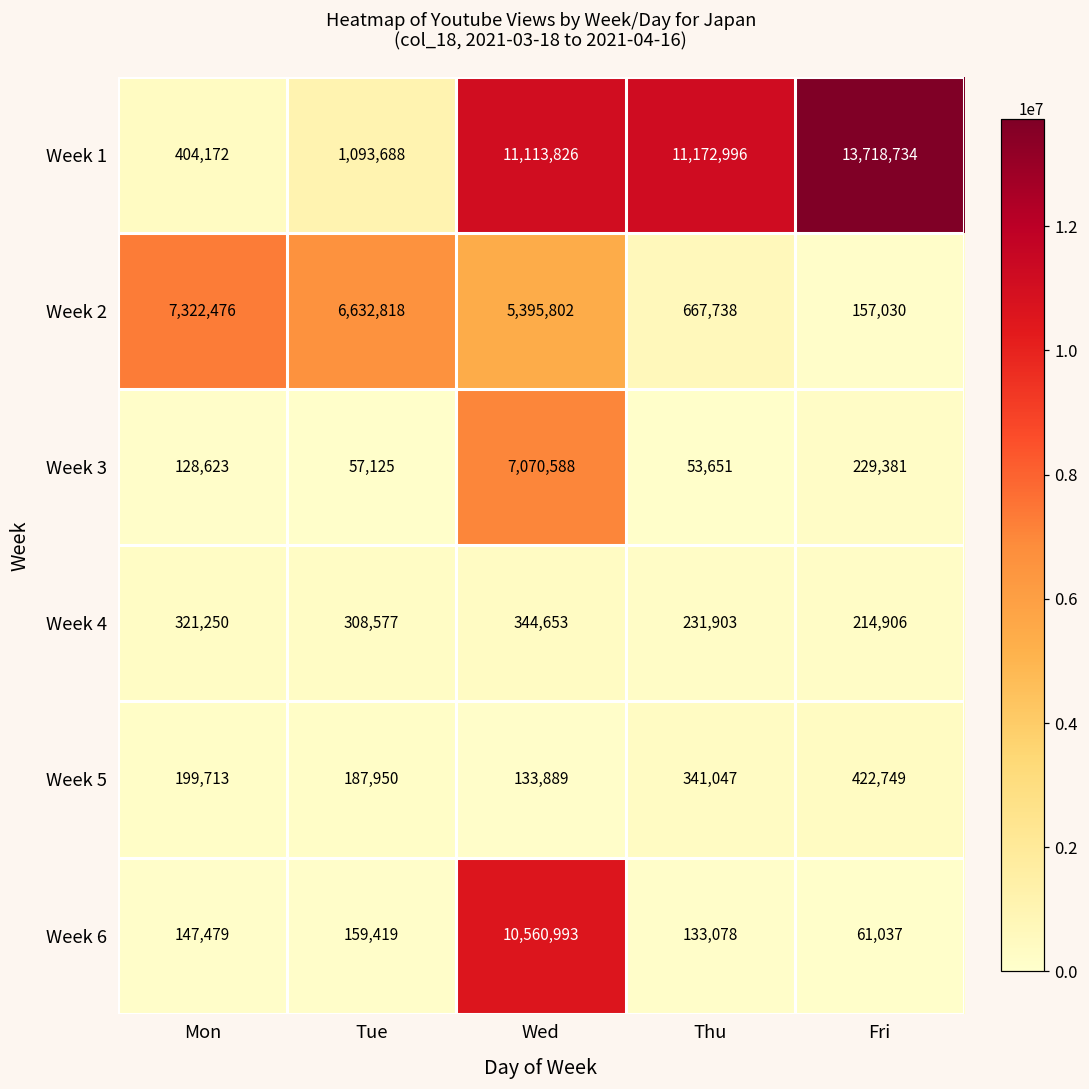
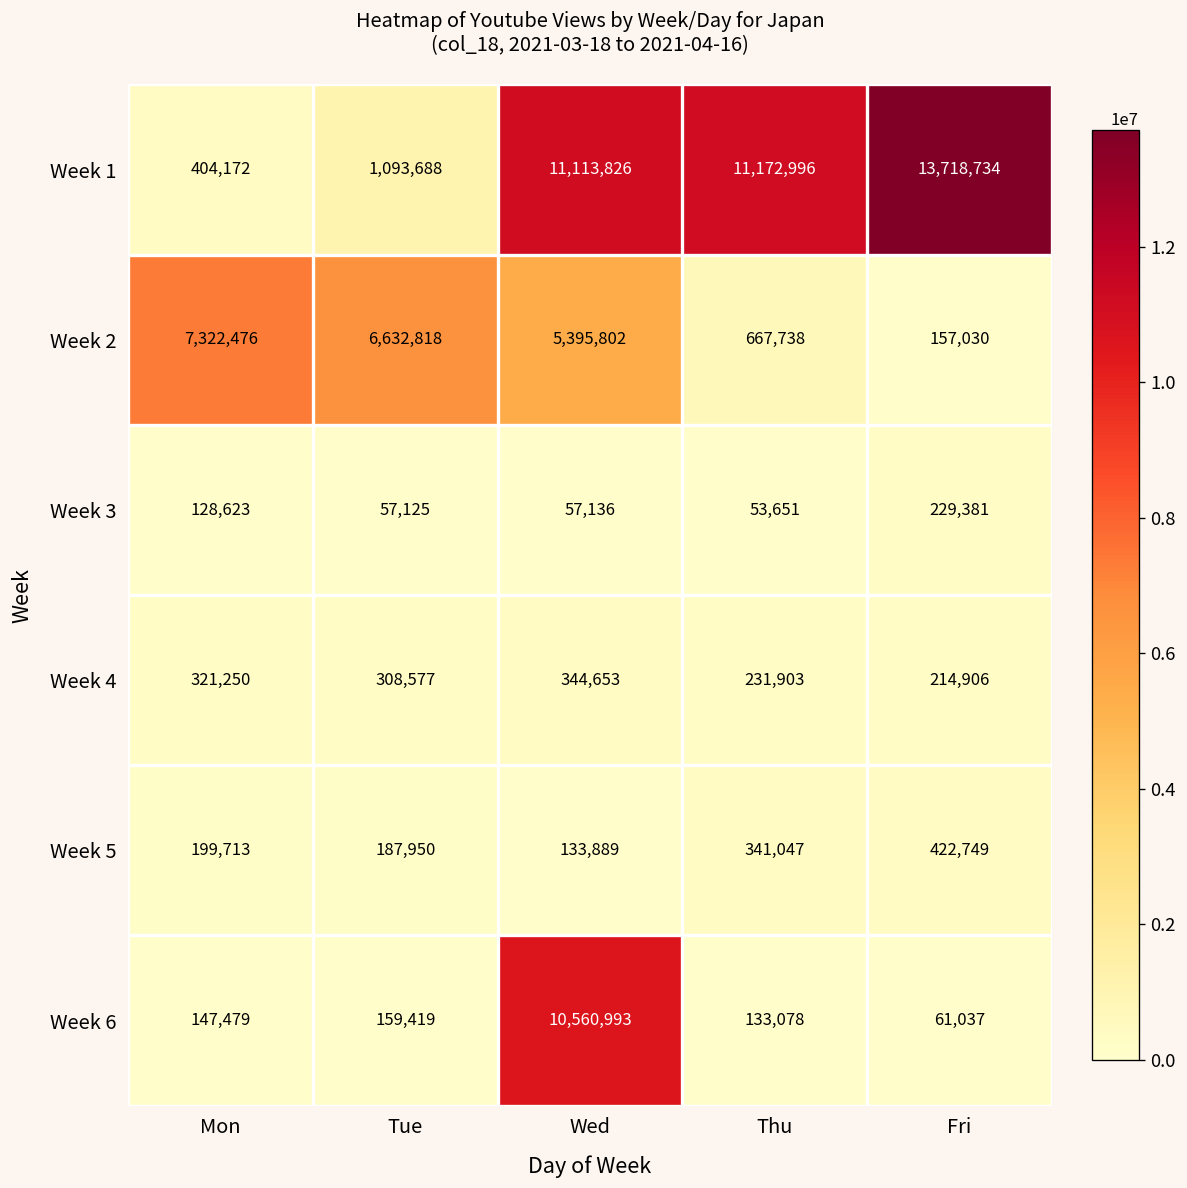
  {
    "Week 1": {
      "Mon": "404,172",
      "Tue": "1,093,688",
      "Wed": "11,113,826",
      "Thu": "11,172,996",
      "Fri": "13,718,734"
    },
    "Week 2": {
      "Mon": "7,322,476",
      "Tue": "6,632,818",
      "Wed": "5,395,802",
      "Thu": "667,738",
      "Fri": "157,030"
    },
    "Week 3": {
      "Mon": "128,623",
      "Tue": "57,125",
-     "Wed": "7,070,588",
+     "Wed": "57,136",
      "Thu": "53,651",
      "Fri": "229,381"
    },
    "Week 4": {
      "Mon": "321,250",
      "Tue": "308,577",
      "Wed": "344,653",
      "Thu": "231,903",
      "Fri": "214,906"
    },
    "Week 5": {
      "Mon": "199,713",
      "Tue": "187,950",
      "Wed": "133,889",
      "Thu": "341,047",
      "Fri": "422,749"
    },
    "Week 6": {
      "Mon": "147,479",
      "Tue": "159,419",
      "Wed": "10,560,993",
      "Thu": "133,078",
      "Fri": "61,037"
    }
  }
